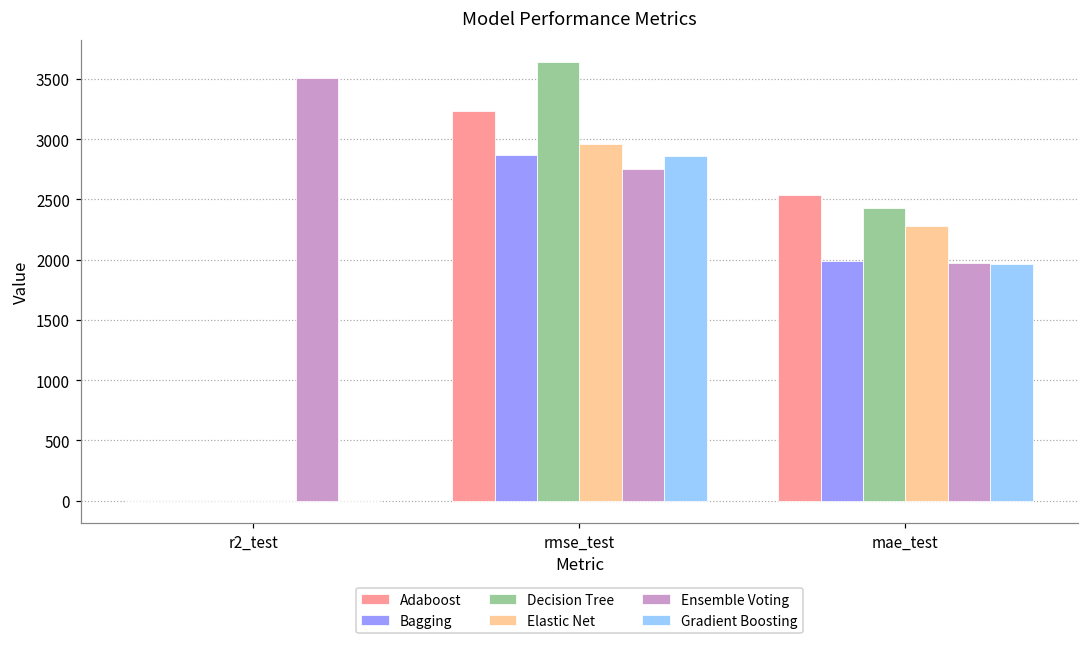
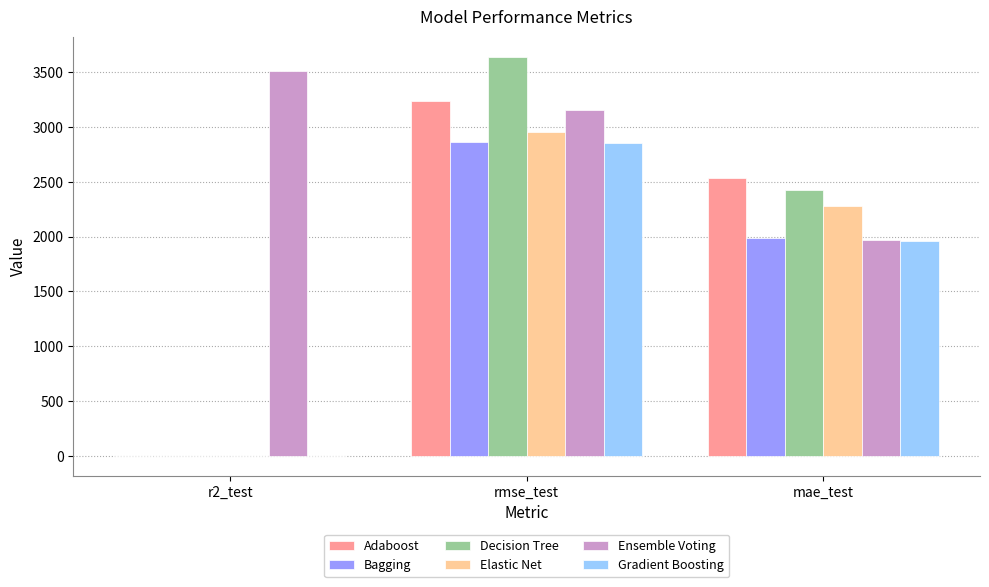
  {
    "Decision Tree": {
      "rmse_test": 3640,
      "mae_test": 2430
    },
    "Ensemble Voting": {
      "r2_test": 3510,
-     "rmse_test": 2750,
+     "rmse_test": 3150,
      "mae_test": 1970
    }
  }
